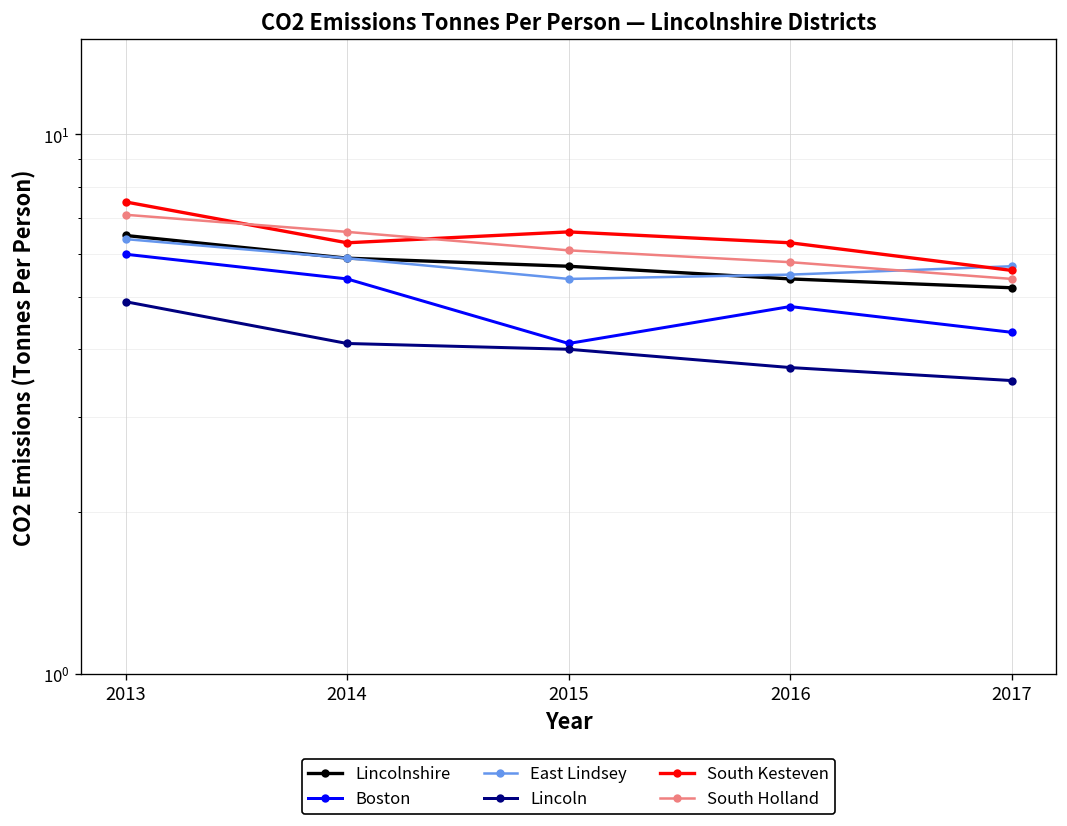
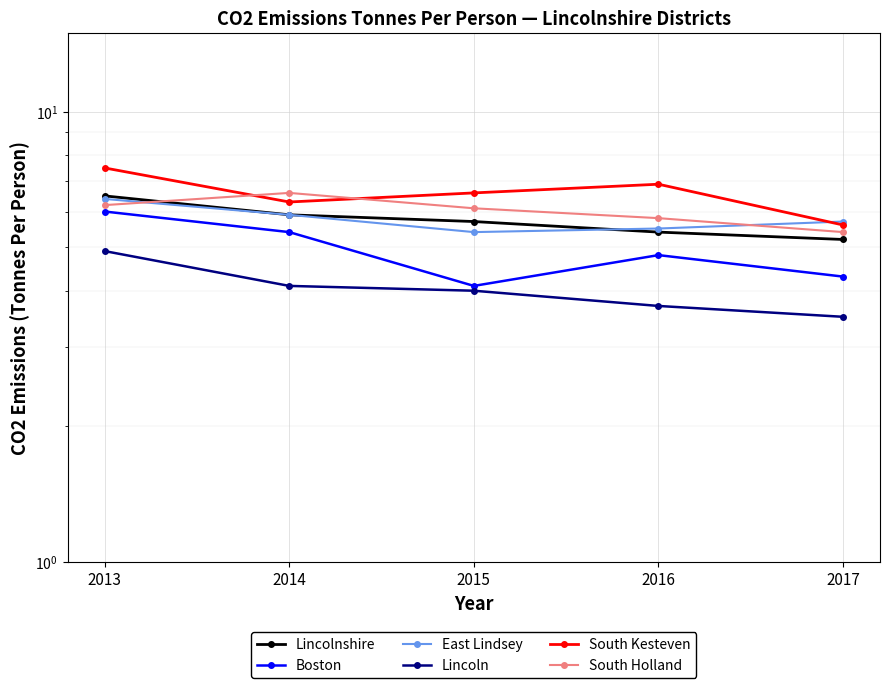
  {
    "Lincolnshire": {
      "2013": 6.5,
      "2015": 5.7,
      "2016": 5.4,
      "2017": 5.2
    },
    "Boston": {
      "2013": 6.0,
      "2014": 5.4,
      "2015": 4.1,
      "2016": 4.8,
      "2017": 4.3
    },
    "East Lindsey": {
      "2013": 6.4,
      "2015": 5.4,
      "2016": 5.5,
      "2017": 5.7
    },
    "Lincoln": {
      "2013": 4.9,
      "2014": 4.1,
      "2015": 4.0,
      "2016": 3.7,
      "2017": 3.5
    },
    "South Kesteven": {
      "2013": 7.5,
      "2014": 6.3,
      "2015": 6.6,
-     "2016": 6.3,
+     "2016": 6.9,
      "2017": 5.6
    },
    "South Holland": {
-     "2013": 7.1,
+     "2013": 6.2,
      "2014": 6.6,
      "2015": 6.1,
      "2016": 5.8,
      "2017": 5.4
    }
  }
